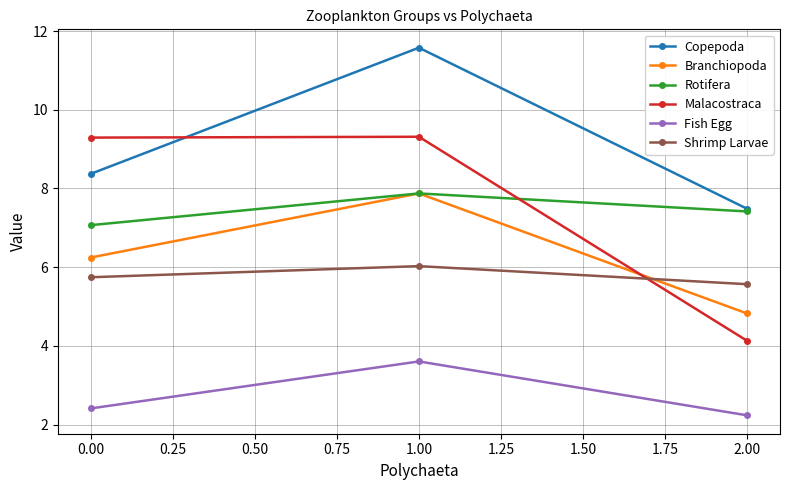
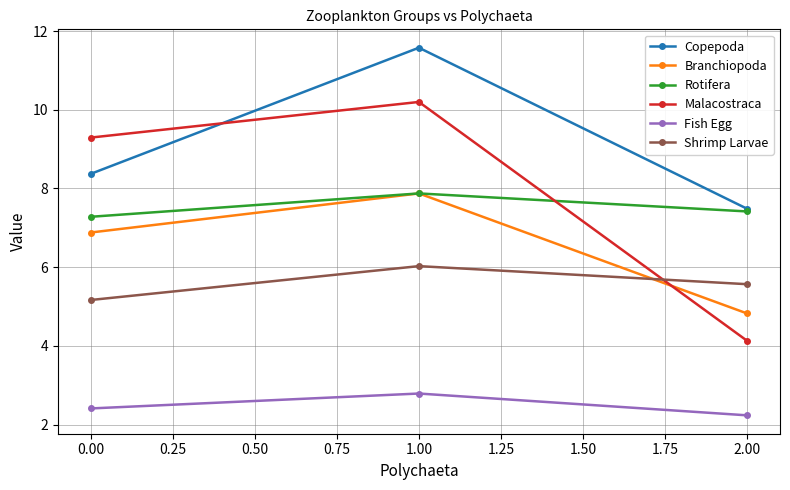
  {
    "Copepoda": {
      "0.00": 8.4,
      "1.00": 11.6,
      "2.00": 7.5
    },
    "Branchiopoda": {
-     "0.00": 6.2,
+     "0.00": 6.9,
      "2.00": 4.8
    },
    "Rotifera": {
-     "0.00": 7.1,
+     "0.00": 7.3,
      "2.00": 7.4
    },
    "Malacostraca": {
      "0.00": 9.3,
-     "1.00": 9.3,
+     "1.00": 10.2,
      "2.00": 4.1
    },
    "Fish Egg": {
      "0.00": 2.4,
-     "1.00": 3.6,
+     "1.00": 2.8,
      "2.00": 2.2
    },
    "Shrimp Larvae": {
-     "0.00": 5.7,
+     "0.00": 5.2,
      "1.00": 6.0,
      "2.00": 5.6
    }
  }
